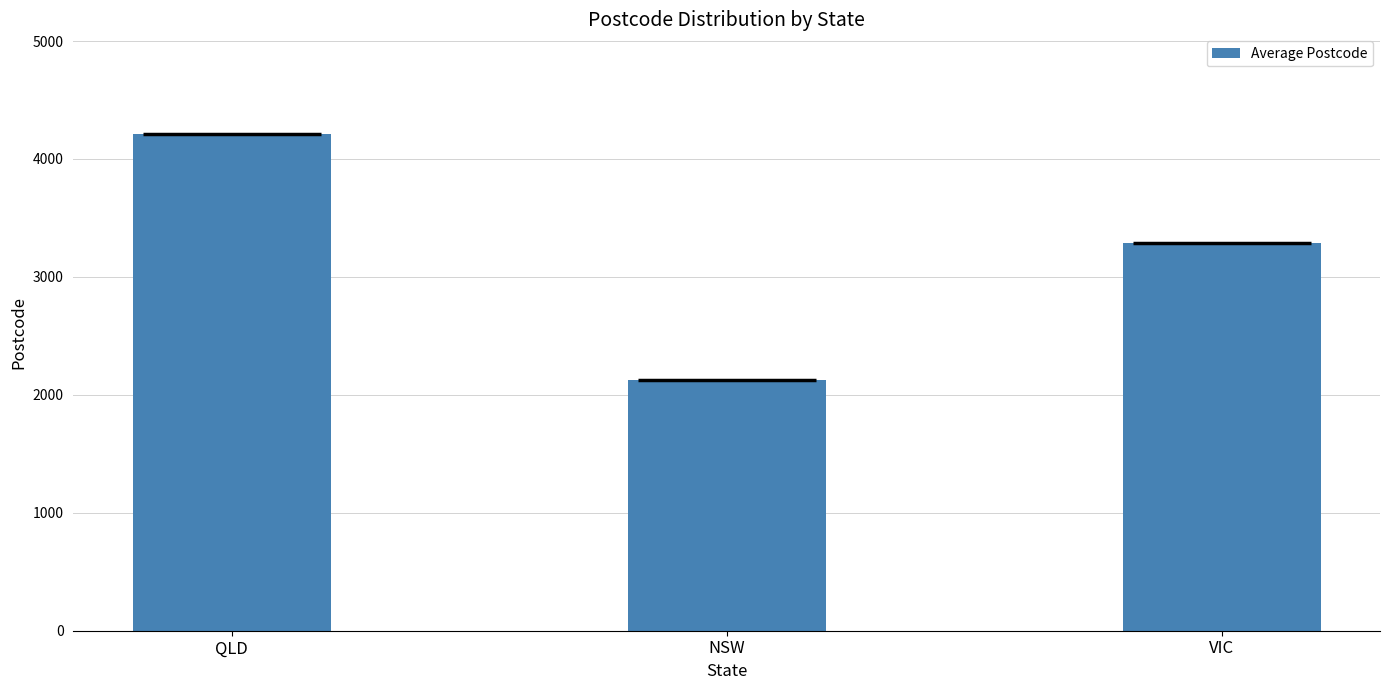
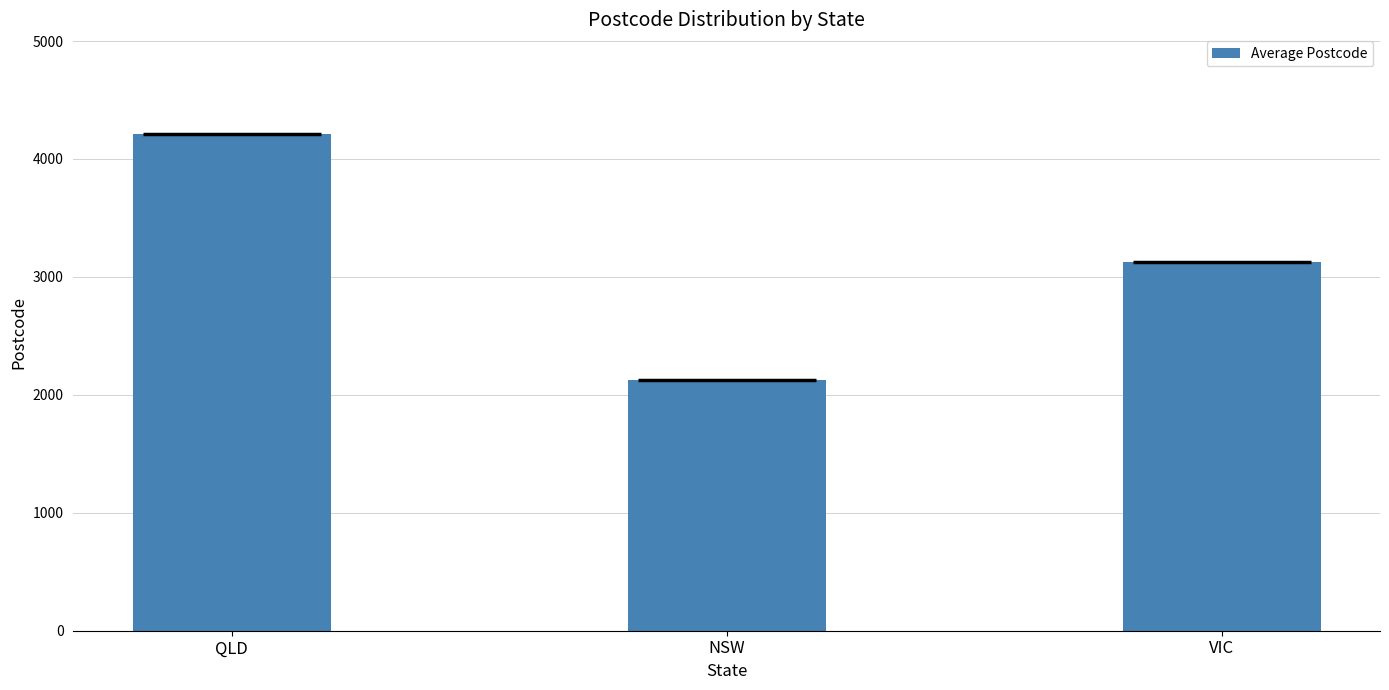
  {
    "QLD": 4210,
    "NSW": 2130,
-   "VIC": 3290
+   "VIC": 3120
  }
